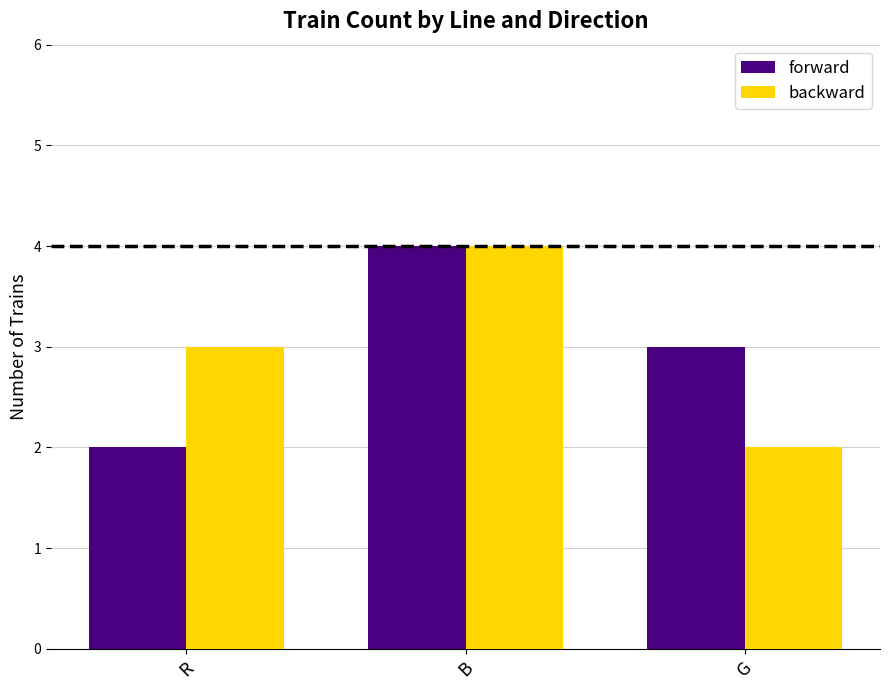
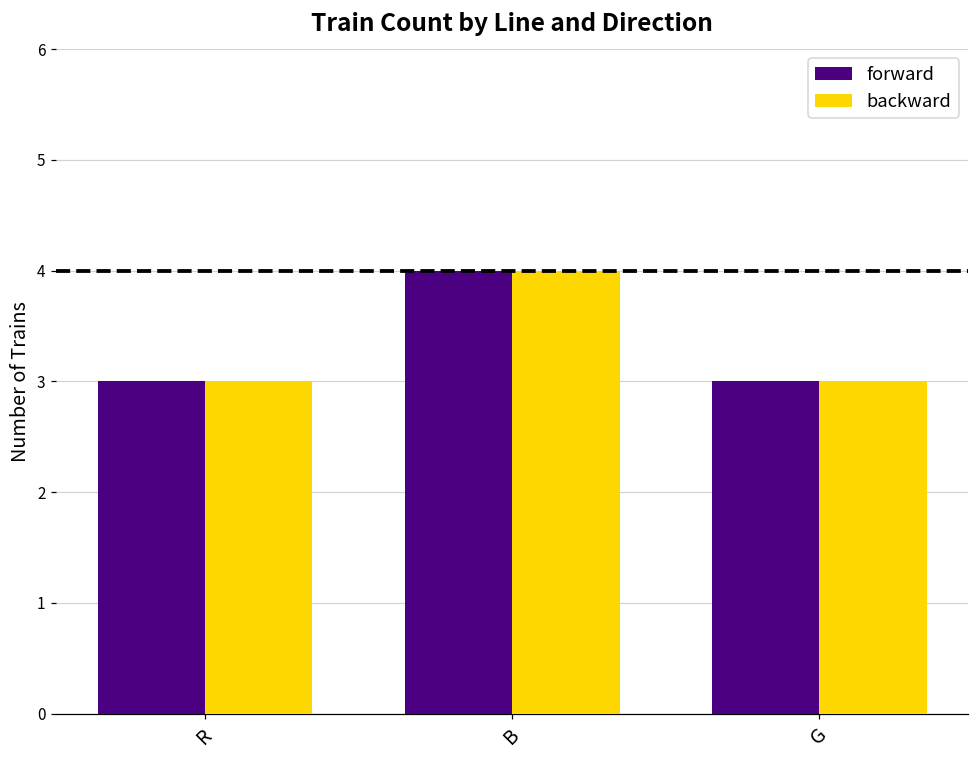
  {
    "forward": {
-     "R": 2,
+     "R": 3,
      "B": 4,
      "G": 3
    },
    "backward": {
      "R": 3,
      "B": 4,
-     "G": 2
+     "G": 3
    }
  }
